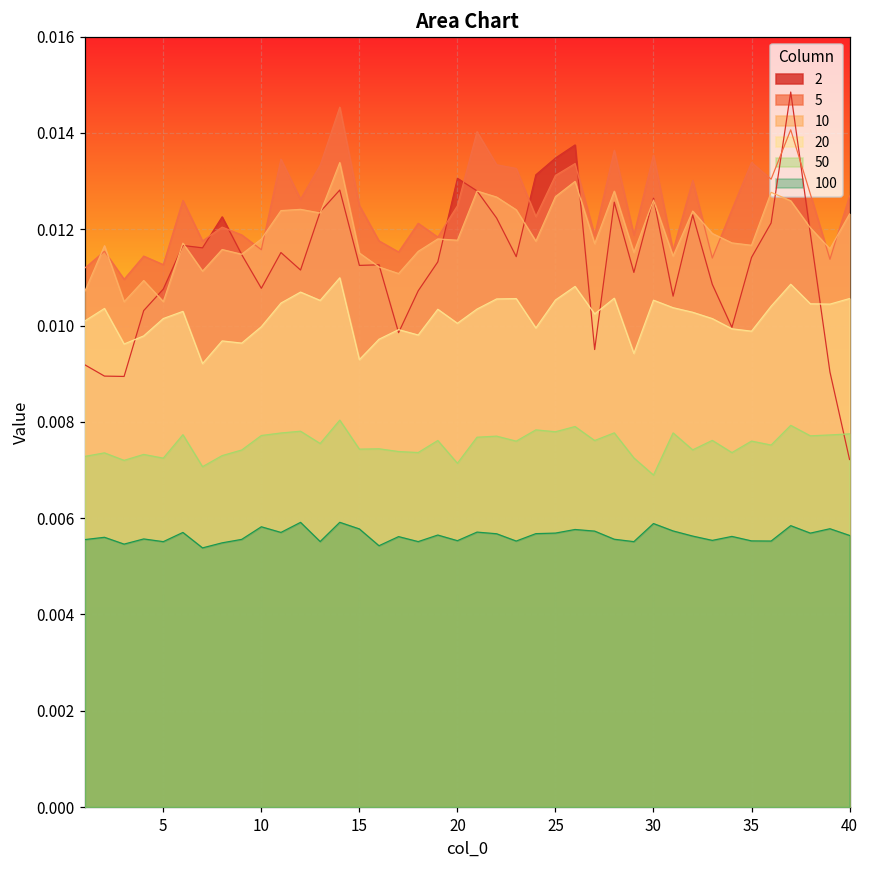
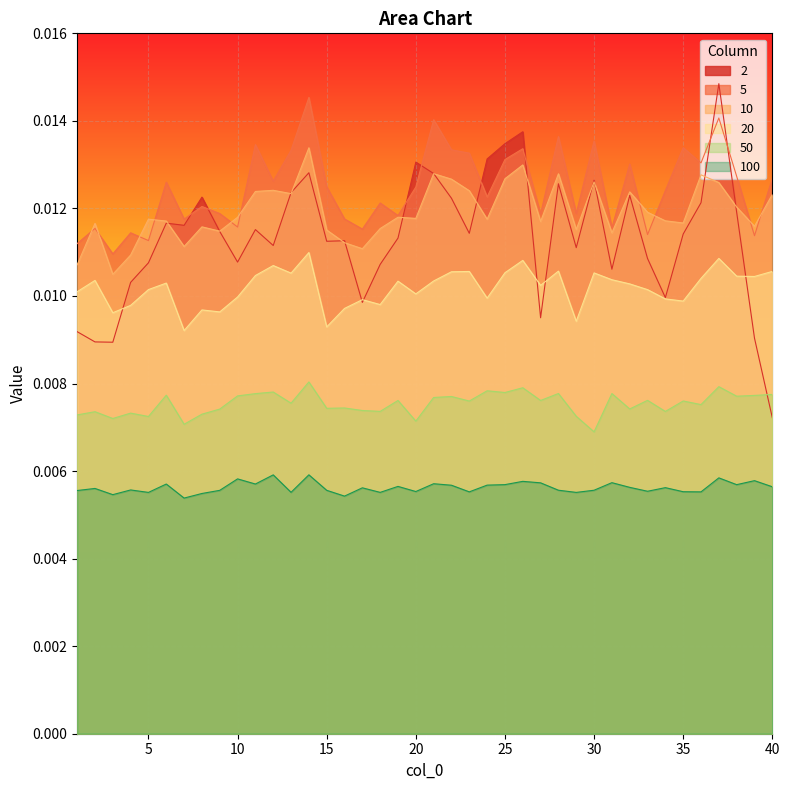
  {
    "2": {
      "5": 0.0108,
      "10": 0.0108,
      "15": 0.0112,
      "20": 0.0131,
      "25": 0.0135,
      "35": 0.0114,
      "40": 0.0072
    },
    "5": {
      "5": 0.0113,
      "10": 0.0116,
      "15": 0.0125,
      "20": 0.0125,
      "25": 0.0131,
      "30": 0.0135,
      "35": 0.0134,
      "40": 0.0127
    },
    "10": {
-     "5": 0.0105,
+     "5": 0.0118,
      "10": 0.0118,
      "15": 0.0115,
      "20": 0.0118,
      "25": 0.0127,
      "35": 0.0117,
      "40": 0.0123
    },
    "20": {
      "5": 0.0101,
      "10": 0.0100,
      "15": 0.0093,
      "20": 0.0100,
      "25": 0.0105,
      "30": 0.0105,
      "35": 0.0099,
      "40": 0.0106
    },
    "50": {
      "5": 0.0072,
      "10": 0.0077,
      "15": 0.0074,
      "20": 0.0071,
      "25": 0.0078,
      "30": 0.0069,
      "35": 0.0076,
      "40": 0.0078
    },
    "100": {
      "5": 0.0055,
      "10": 0.0058,
-     "15": 0.0058,
+     "15": 0.0056,
      "20": 0.0055,
      "25": 0.0057,
-     "30": 0.0059,
+     "30": 0.0056,
      "35": 0.0055,
      "40": 0.0056
    }
  }
